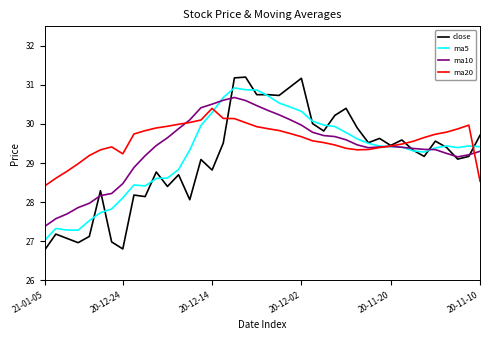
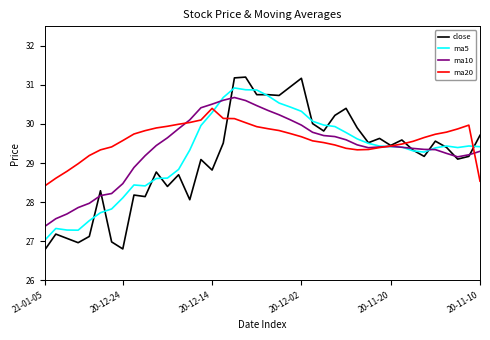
  {
    "close": {
      "21-01-05": 26.8,
      "20-12-24": 26.8,
      "20-12-14": 28.8,
      "20-12-02": 31.2,
      "20-11-10": 29.7
    },
    "ma5": {
      "21-01-05": 27.0,
      "20-12-24": 28.1,
      "20-12-14": 30.3,
      "20-12-02": 30.3,
      "20-11-10": 29.4
    },
    "ma10": {
      "21-01-05": 27.4,
      "20-12-24": 28.5,
      "20-12-14": 30.5,
      "20-12-02": 30.0,
      "20-11-10": 29.3
    },
    "ma20": {
      "21-01-05": 28.4,
-     "20-12-24": 29.2,
+     "20-12-24": 29.6,
      "20-12-14": 30.4,
      "20-12-02": 29.7,
      "20-11-10": 28.5
    }
  }
